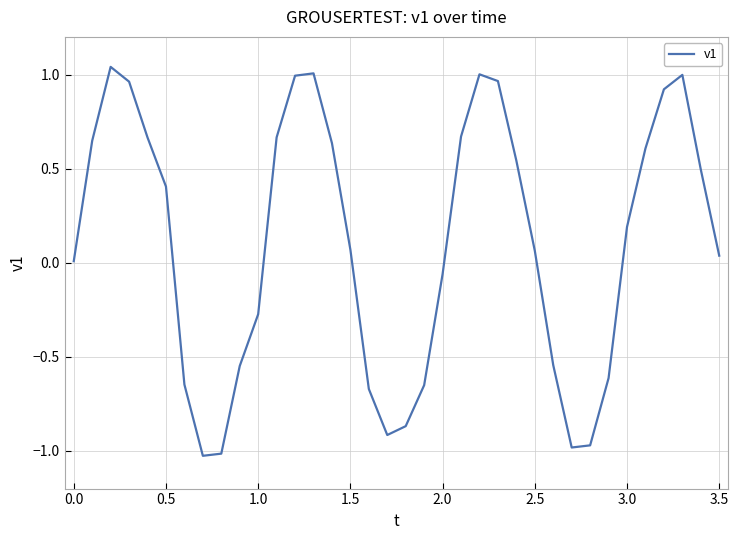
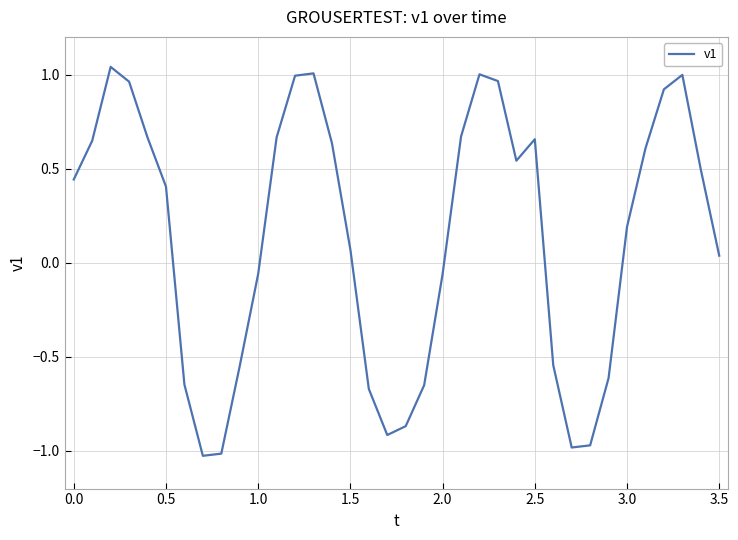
  {
-   "0.0": 0.01,
+   "0.0": 0.44,
    "0.5": 0.40,
-   "1.0": -0.27,
+   "1.0": -0.06,
    "1.5": 0.07,
    "2.0": -0.06,
-   "2.5": 0.06,
+   "2.5": 0.66,
    "3.0": 0.19,
    "3.5": 0.04
  }
